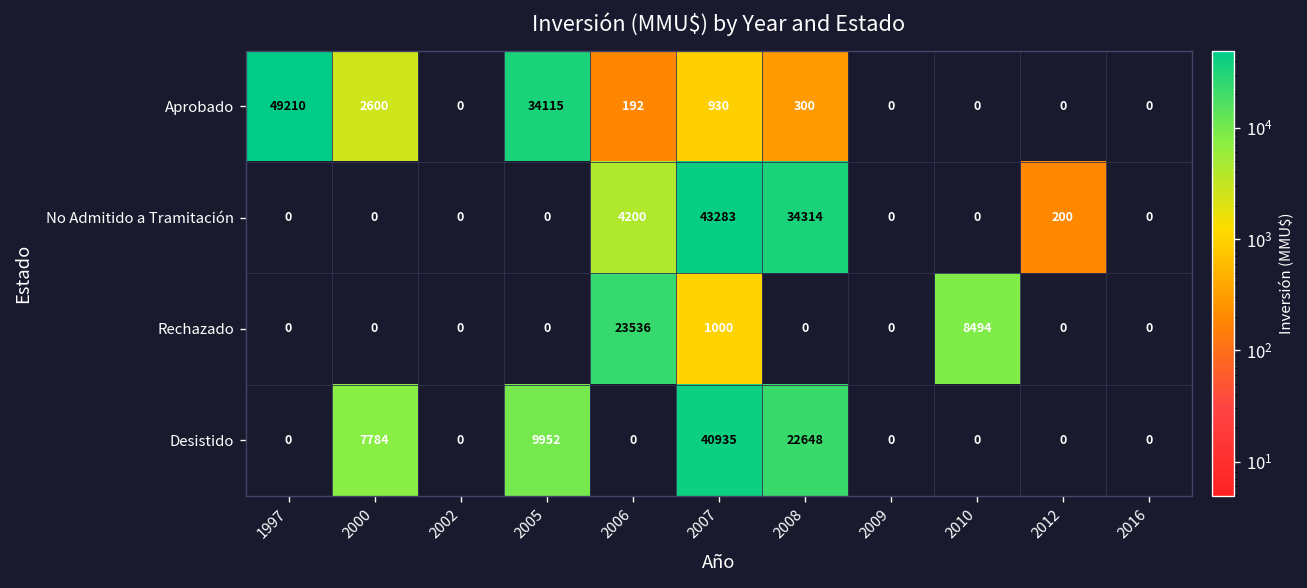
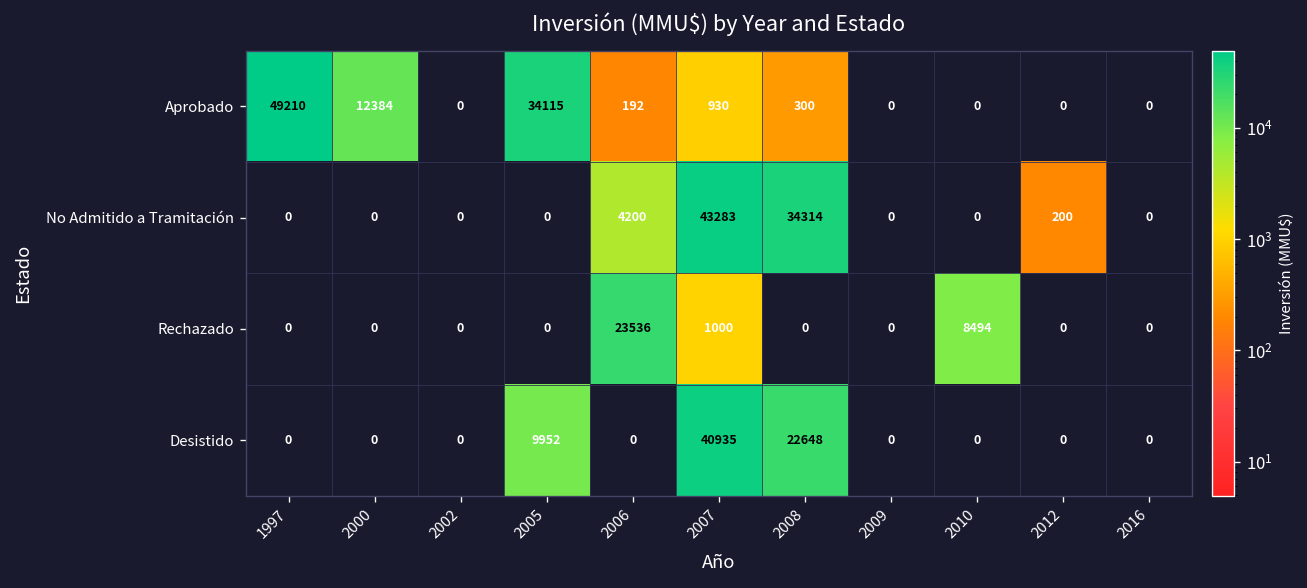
  {
    "Aprobado": {
      "1997": 49210,
-     "2000": 2600,
+     "2000": 12384,
      "2002": 0,
      "2005": 34115,
      "2006": 192,
      "2007": 930,
      "2008": 300,
      "2009": 0,
      "2010": 0,
      "2012": 0,
      "2016": 0
    },
    "No Admitido a Tramitación": {
      "1997": 0,
      "2000": 0,
      "2002": 0,
      "2005": 0,
      "2006": 4200,
      "2007": 43283,
      "2008": 34314,
      "2009": 0,
      "2010": 0,
      "2012": 200,
      "2016": 0
    },
    "Rechazado": {
      "1997": 0,
      "2000": 0,
      "2002": 0,
      "2005": 0,
      "2006": 23536,
      "2007": 1000,
      "2008": 0,
      "2009": 0,
      "2010": 8494,
      "2012": 0,
      "2016": 0
    },
    "Desistido": {
      "1997": 0,
-     "2000": 7784,
+     "2000": 0,
      "2002": 0,
      "2005": 9952,
      "2006": 0,
      "2007": 40935,
      "2008": 22648,
      "2009": 0,
      "2010": 0,
      "2012": 0,
      "2016": 0
    }
  }
